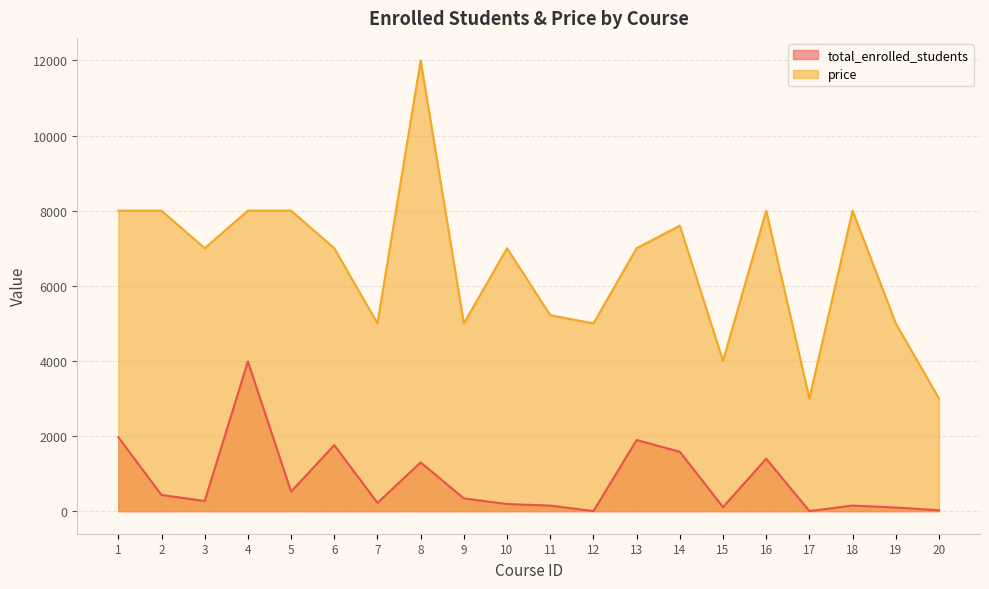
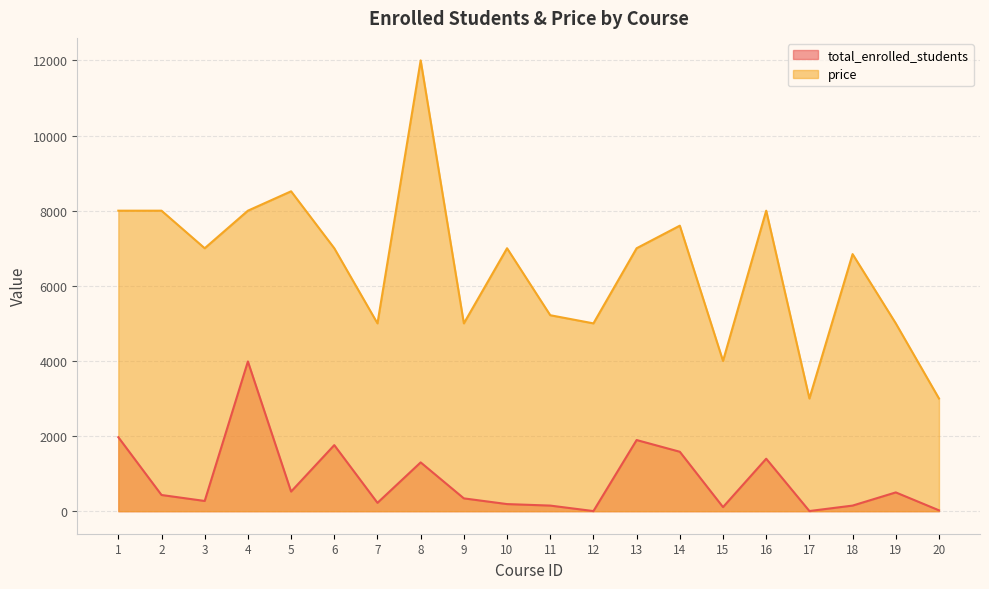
  {
    "total_enrolled_students": {
      "1": 2000,
      "2": 400,
      "3": 300,
      "4": 4000,
      "5": 500,
      "6": 1800,
      "7": 200,
      "8": 1300,
      "9": 300,
      "10": 200,
      "11": 100,
      "12": 0,
      "13": 1900,
      "14": 1600,
      "15": 100,
      "16": 1400,
      "17": 0,
      "18": 100,
-     "19": 100,
+     "19": 500,
      "20": 0
    },
    "price": {
      "1": 8000,
      "2": 8000,
      "3": 7000,
      "4": 8000,
-     "5": 8000,
+     "5": 8500,
      "6": 7000,
      "7": 5000,
      "8": 12000,
      "9": 5000,
      "10": 7000,
      "11": 5200,
      "12": 5000,
      "13": 7000,
      "14": 7600,
      "15": 4000,
      "16": 8000,
      "17": 3000,
-     "18": 8000,
+     "18": 6800,
      "19": 5000,
      "20": 3000
    }
  }
